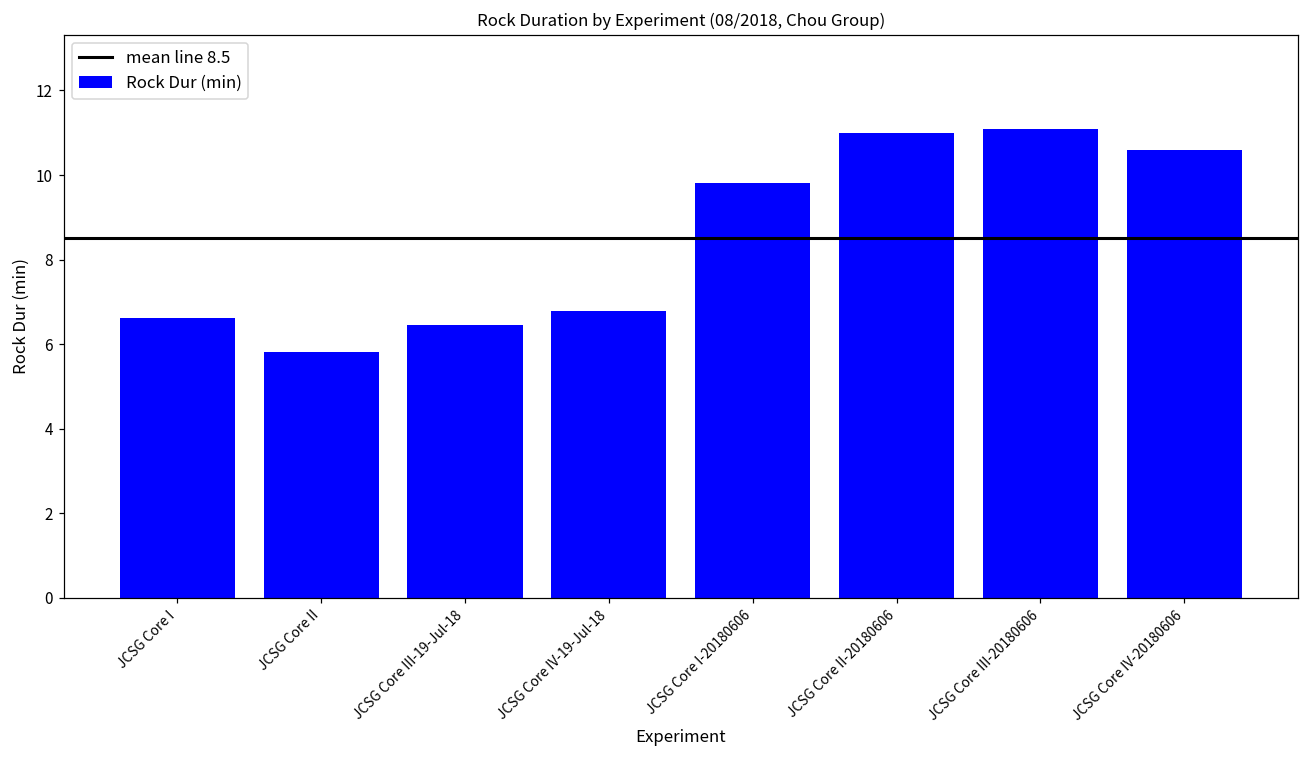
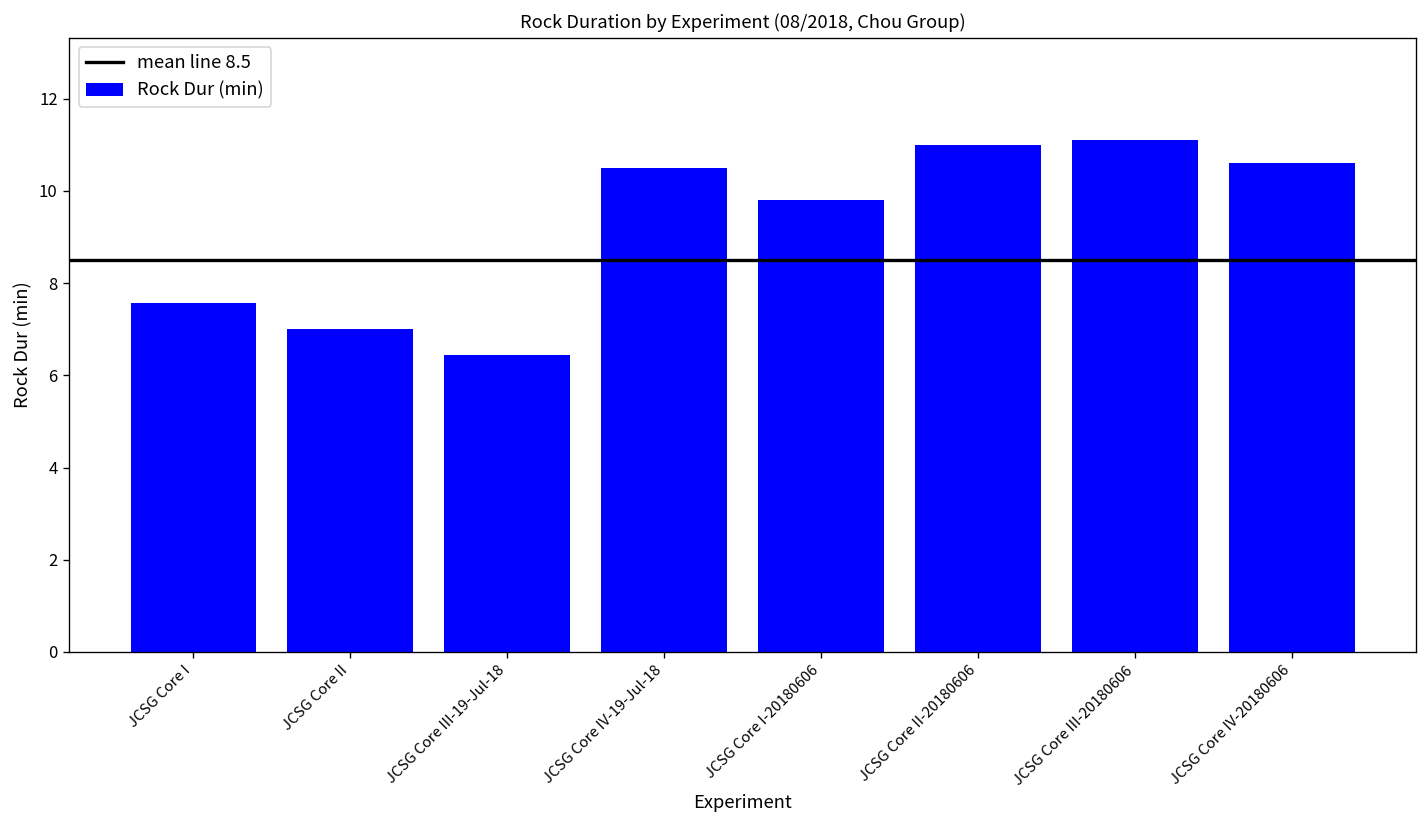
  {
-   "JCSG Core I": 6.6,
-   "JCSG Core II": 5.8,
+   "JCSG Core I": 7.6,
+   "JCSG Core II": 7.0,
    "JCSG Core III-19-Jul-18": 6.5,
-   "JCSG Core IV-19-Jul-18": 6.8,
+   "JCSG Core IV-19-Jul-18": 10.5,
    "JCSG Core I-20180606": 9.8,
    "JCSG Core II-20180606": 11.0,
    "JCSG Core III-20180606": 11.1,
    "JCSG Core IV-20180606": 10.6
  }
